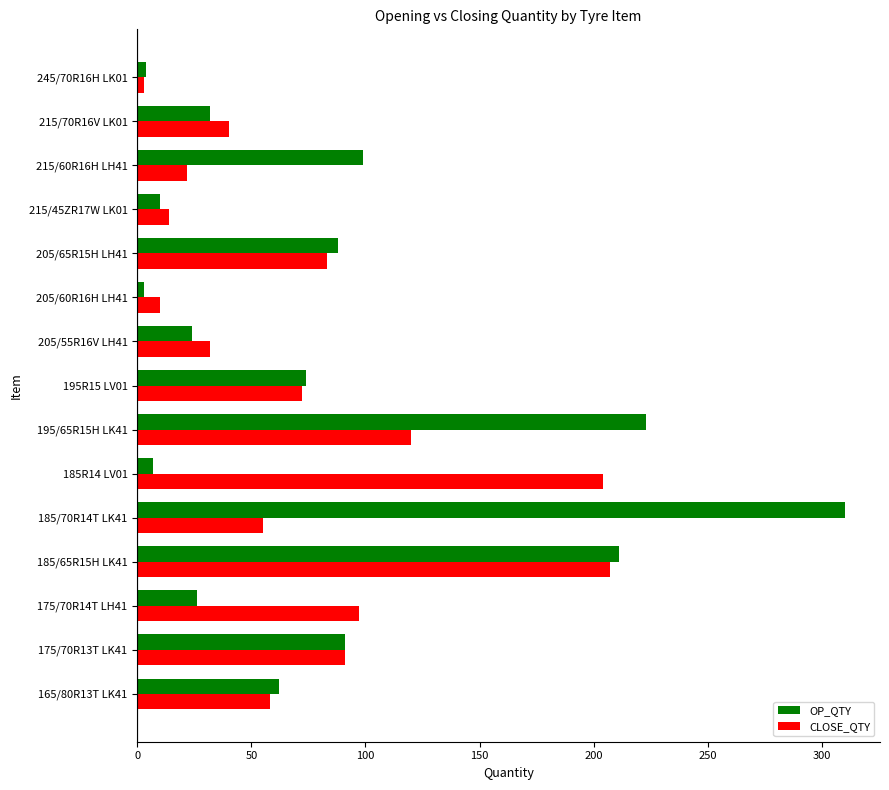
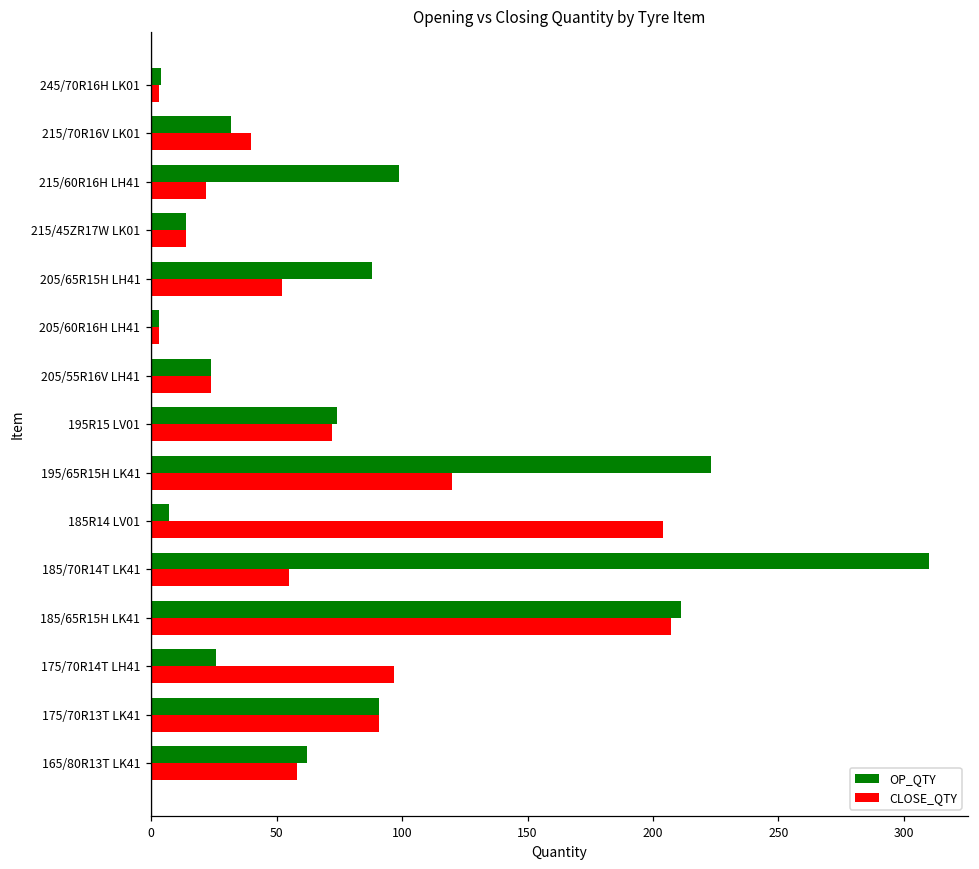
  {
    "OP_QTY": {
      "245/70R16H LK01": 4,
      "215/70R16V LK01": 32,
      "215/60R16H LH41": 99,
-     "215/45ZR17W LK01": 10,
+     "215/45ZR17W LK01": 14,
      "205/65R15H LH41": 88,
      "205/60R16H LH41": 3,
      "205/55R16V LH41": 24,
      "195R15 LV01": 74,
      "195/65R15H LK41": 223,
      "185R14 LV01": 7,
      "185/70R14T LK41": 310,
      "185/65R15H LK41": 211,
      "175/70R14T LH41": 26,
      "175/70R13T LK41": 91,
      "165/80R13T LK41": 62
    },
    "CLOSE_QTY": {
      "245/70R16H LK01": 3,
      "215/70R16V LK01": 40,
      "215/60R16H LH41": 22,
      "215/45ZR17W LK01": 14,
-     "205/65R15H LH41": 83,
-     "205/60R16H LH41": 10,
-     "205/55R16V LH41": 32,
+     "205/65R15H LH41": 52,
+     "205/60R16H LH41": 3,
+     "205/55R16V LH41": 24,
      "195R15 LV01": 72,
      "195/65R15H LK41": 120,
      "185R14 LV01": 204,
      "185/70R14T LK41": 55,
      "185/65R15H LK41": 207,
      "175/70R14T LH41": 97,
      "175/70R13T LK41": 91,
      "165/80R13T LK41": 58
    }
  }
